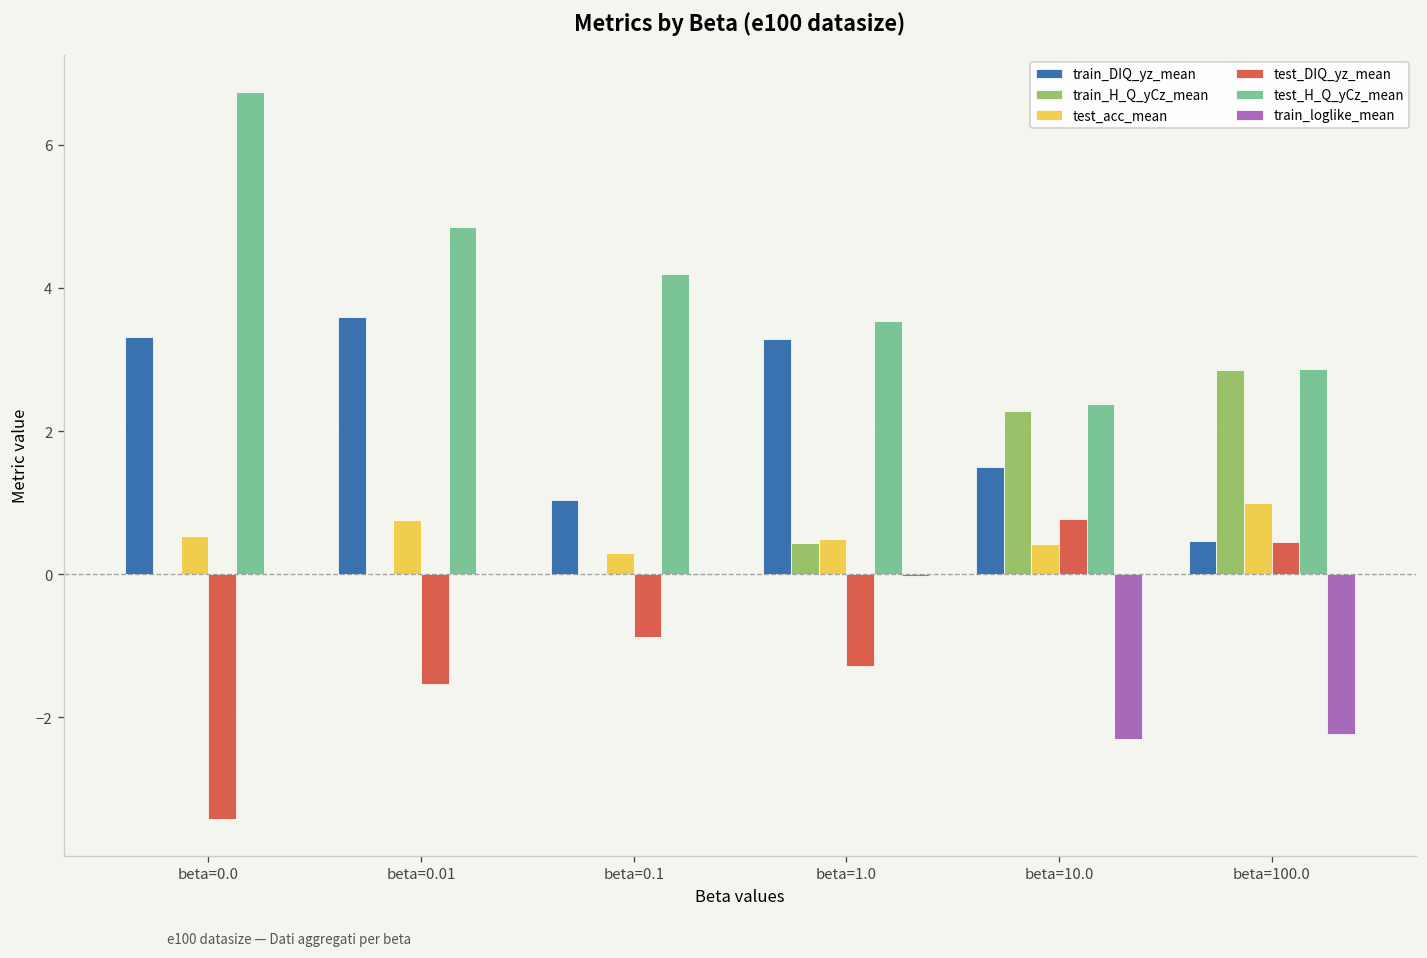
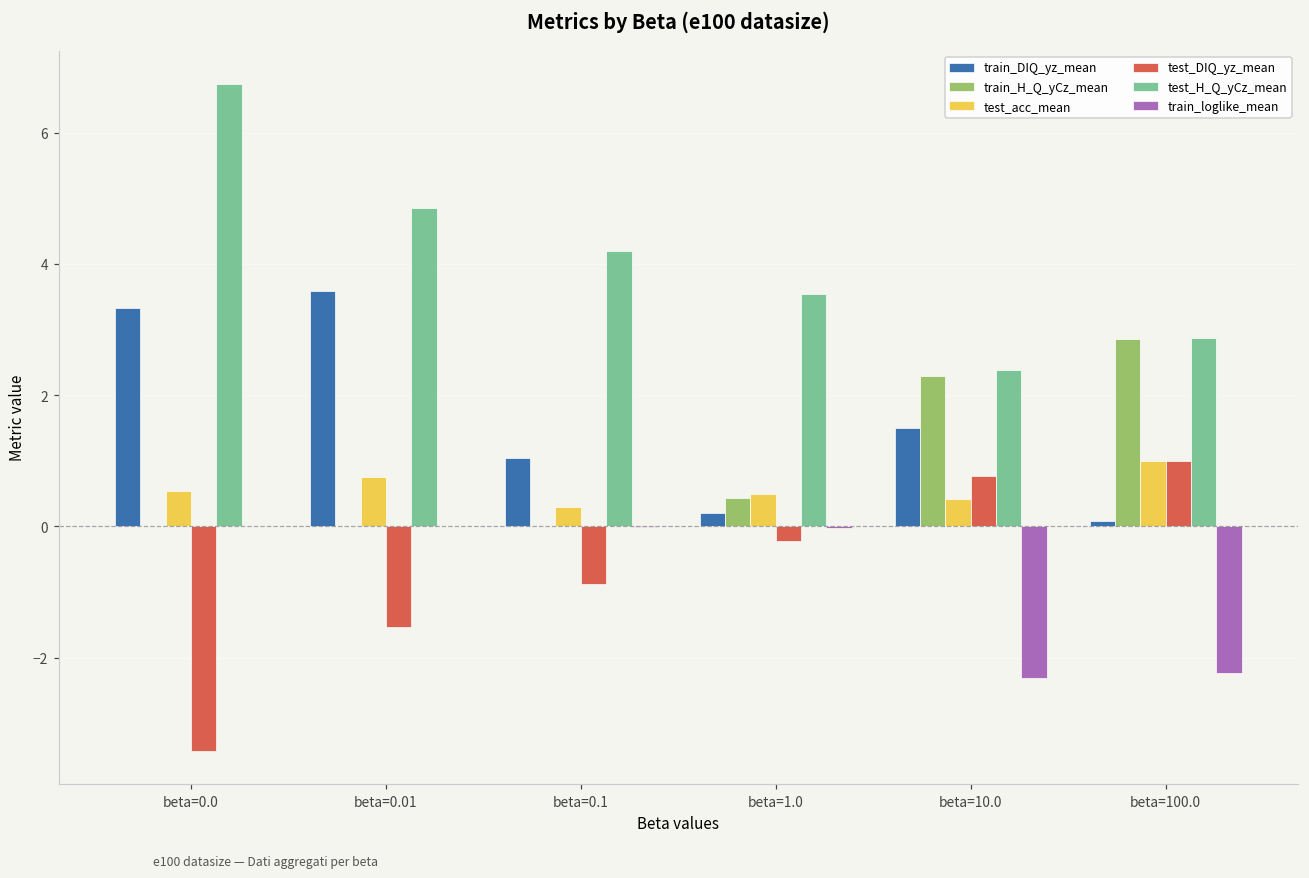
  {
    "train_DIQ_yz_mean": {
      "beta=0.0": 3.3,
      "beta=0.01": 3.6,
      "beta=0.1": 1.0,
-     "beta=1.0": 3.3,
+     "beta=1.0": 0.2,
      "beta=10.0": 1.5,
-     "beta=100.0": 0.5
+     "beta=100.0": 0.1
    },
    "test_acc_mean": {
      "beta=0.0": 0.5,
      "beta=0.01": 0.8,
      "beta=0.1": 0.3,
      "beta=1.0": 0.5,
      "beta=10.0": 0.4,
      "beta=100.0": 1.0
    },
    "test_DIQ_yz_mean": {
      "beta=0.0": -3.4,
      "beta=0.01": -1.5,
      "beta=0.1": -0.9,
-     "beta=1.0": -1.3,
+     "beta=1.0": -0.2,
      "beta=10.0": 0.8,
-     "beta=100.0": 0.5
+     "beta=100.0": 1.0
    },
    "train_loglike_mean": {
      "beta=10.0": -2.3,
      "beta=100.0": -2.2
    }
  }
